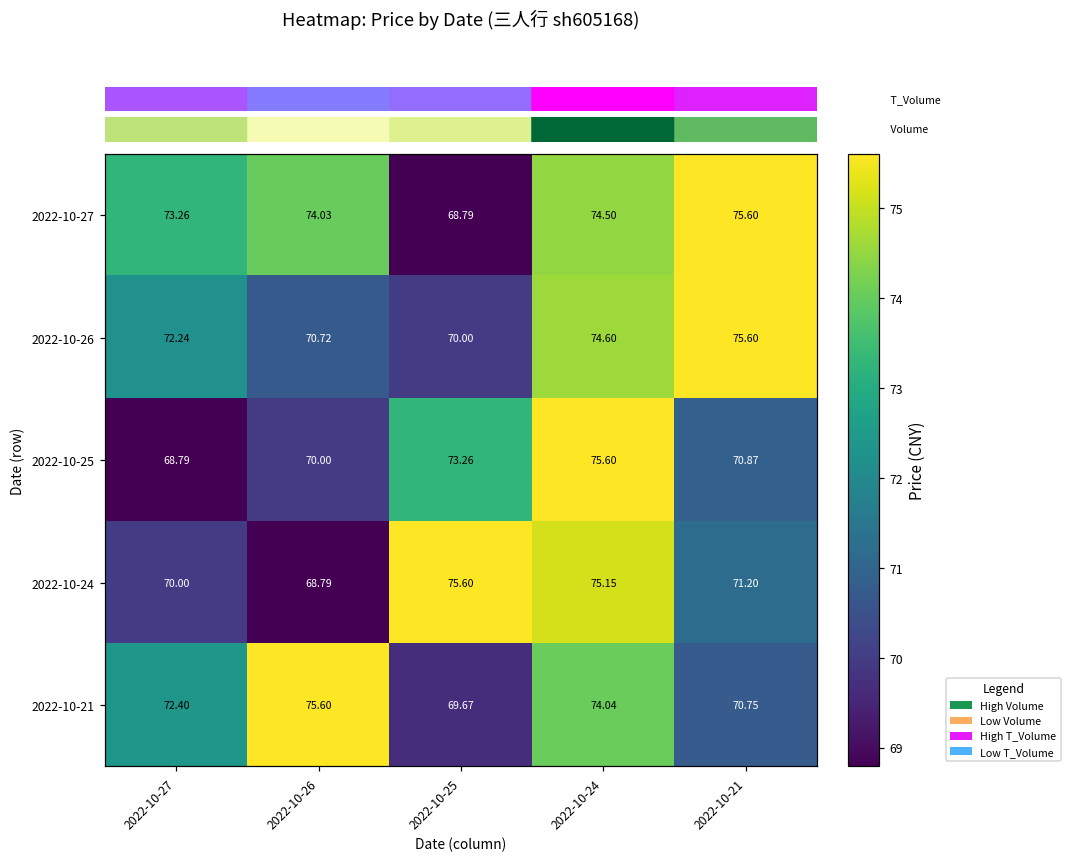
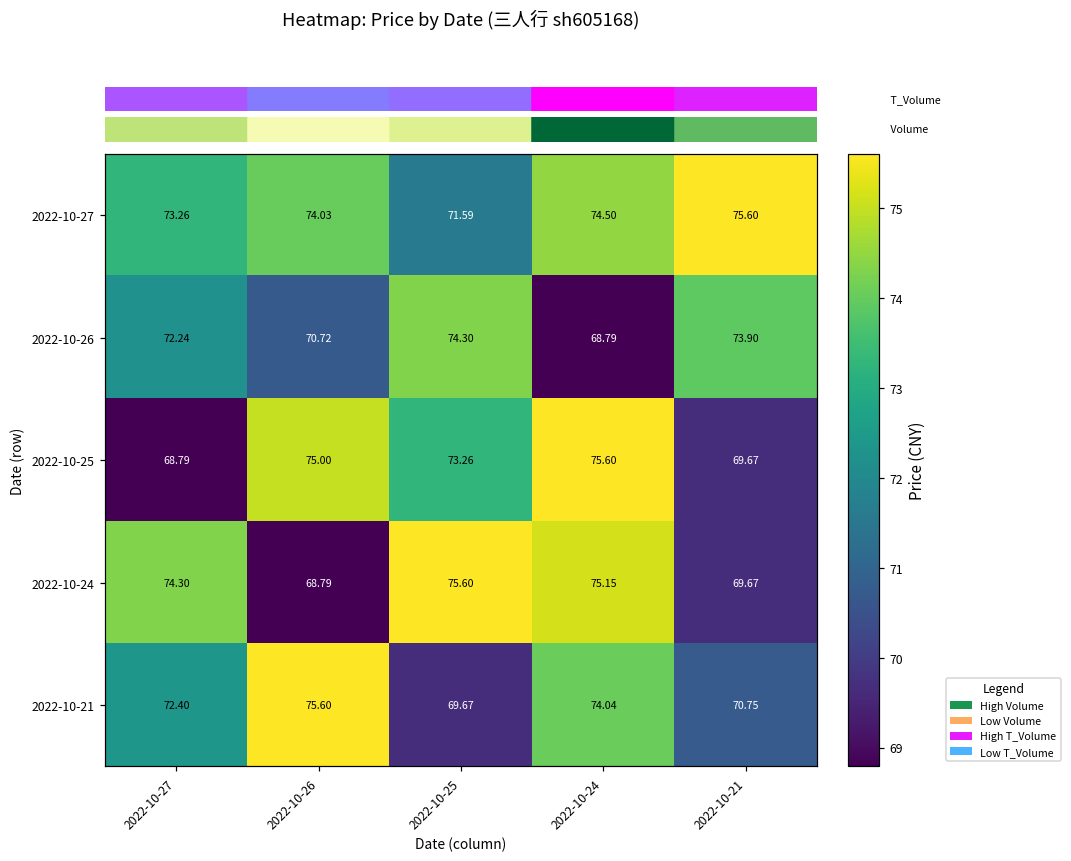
  {
    "2022-10-27": {
      "2022-10-27": 73.26,
      "2022-10-26": 74.03,
-     "2022-10-25": 68.79,
+     "2022-10-25": 71.59,
      "2022-10-24": 74.50,
      "2022-10-21": 75.60
    },
    "2022-10-26": {
      "2022-10-27": 72.24,
      "2022-10-26": 70.72,
-     "2022-10-25": 70.00,
-     "2022-10-24": 74.60,
-     "2022-10-21": 75.60
+     "2022-10-25": 74.30,
+     "2022-10-24": 68.79,
+     "2022-10-21": 73.90
    },
    "2022-10-25": {
      "2022-10-27": 68.79,
-     "2022-10-26": 70.00,
+     "2022-10-26": 75.00,
      "2022-10-25": 73.26,
      "2022-10-24": 75.60,
-     "2022-10-21": 70.87
+     "2022-10-21": 69.67
    },
    "2022-10-24": {
-     "2022-10-27": 70.00,
+     "2022-10-27": 74.30,
      "2022-10-26": 68.79,
      "2022-10-25": 75.60,
      "2022-10-24": 75.15,
-     "2022-10-21": 71.20
+     "2022-10-21": 69.67
    },
    "2022-10-21": {
      "2022-10-27": 72.40,
      "2022-10-26": 75.60,
      "2022-10-25": 69.67,
      "2022-10-24": 74.04,
      "2022-10-21": 70.75
    }
  }
